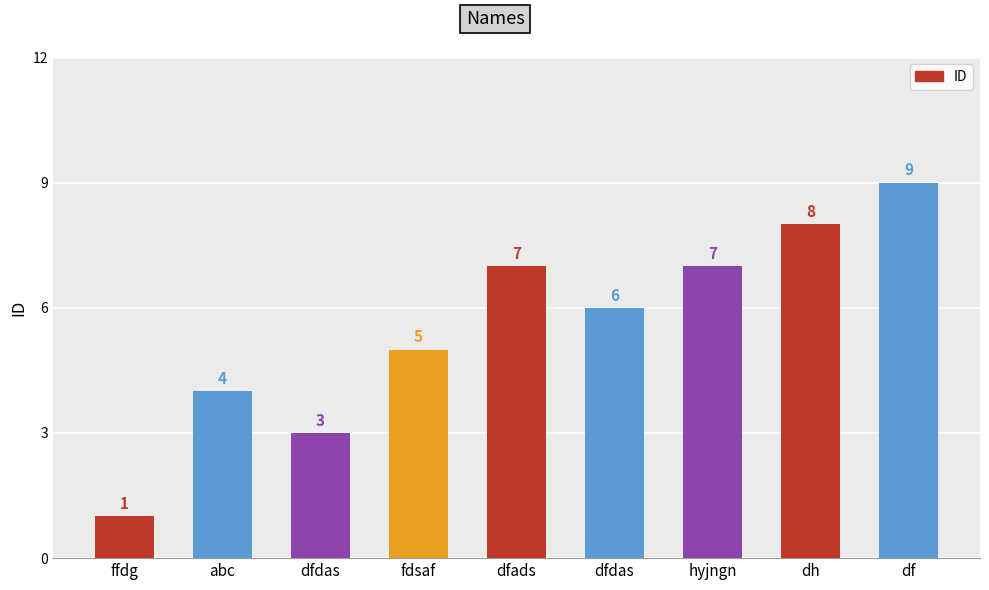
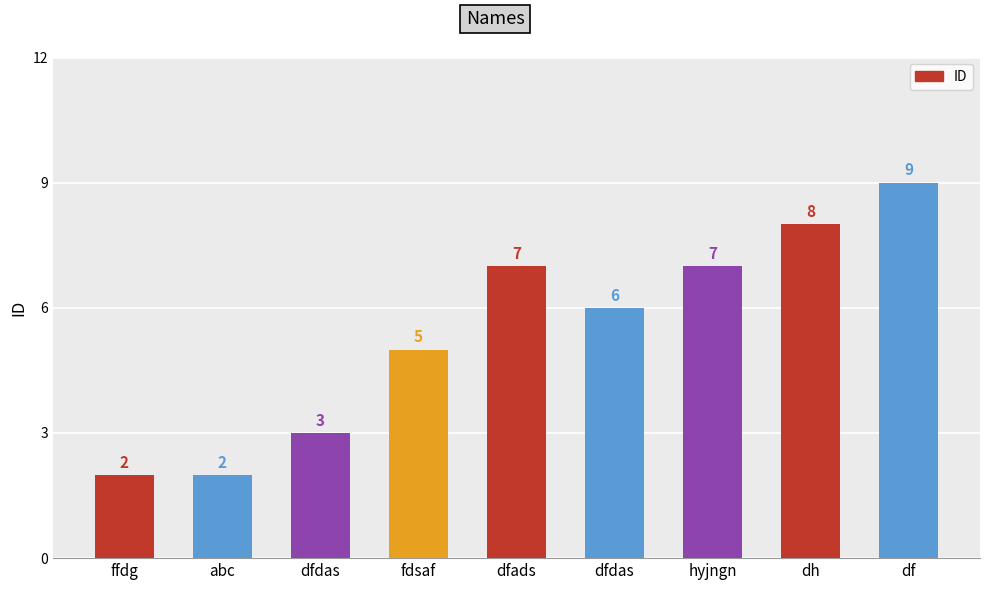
  {
-   "ffdg": 1,
-   "abc": 4,
+   "ffdg": 2,
+   "abc": 2,
    "fdsaf": 5,
    "dfads": 7,
    "hyjngn": 7,
    "dh": 8,
    "df": 9
  }
